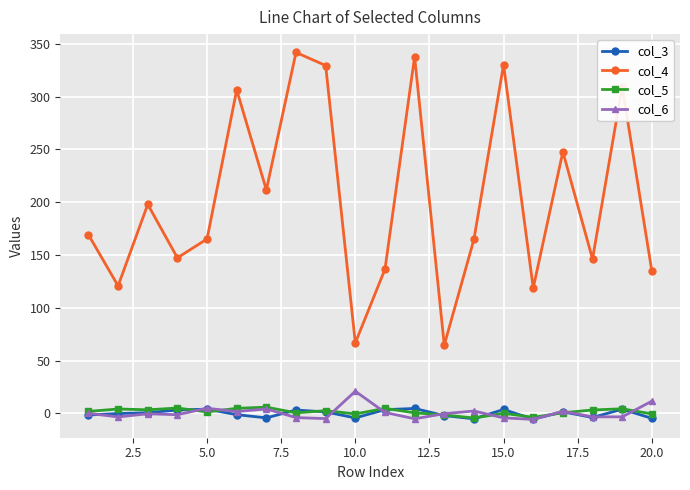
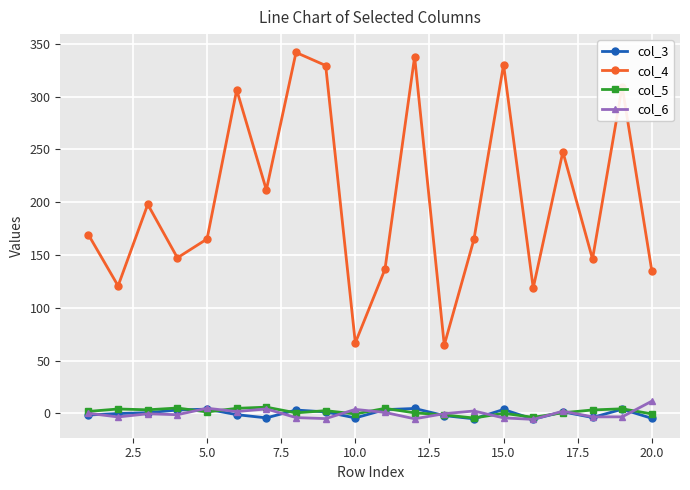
  {
    "col_3": {
      "10.0": -4,
      "15.0": 4,
      "20.0": -5
    },
    "col_4": {
      "5.0": 165,
      "10.0": 67,
      "15.0": 330,
      "20.0": 135
    },
    "col_5": {
      "5.0": 1,
      "10.0": -1,
      "15.0": 0,
      "20.0": -1
    },
    "col_6": {
-     "10.0": 21,
+     "10.0": 4,
      "15.0": -4,
      "20.0": 12
    }
  }
